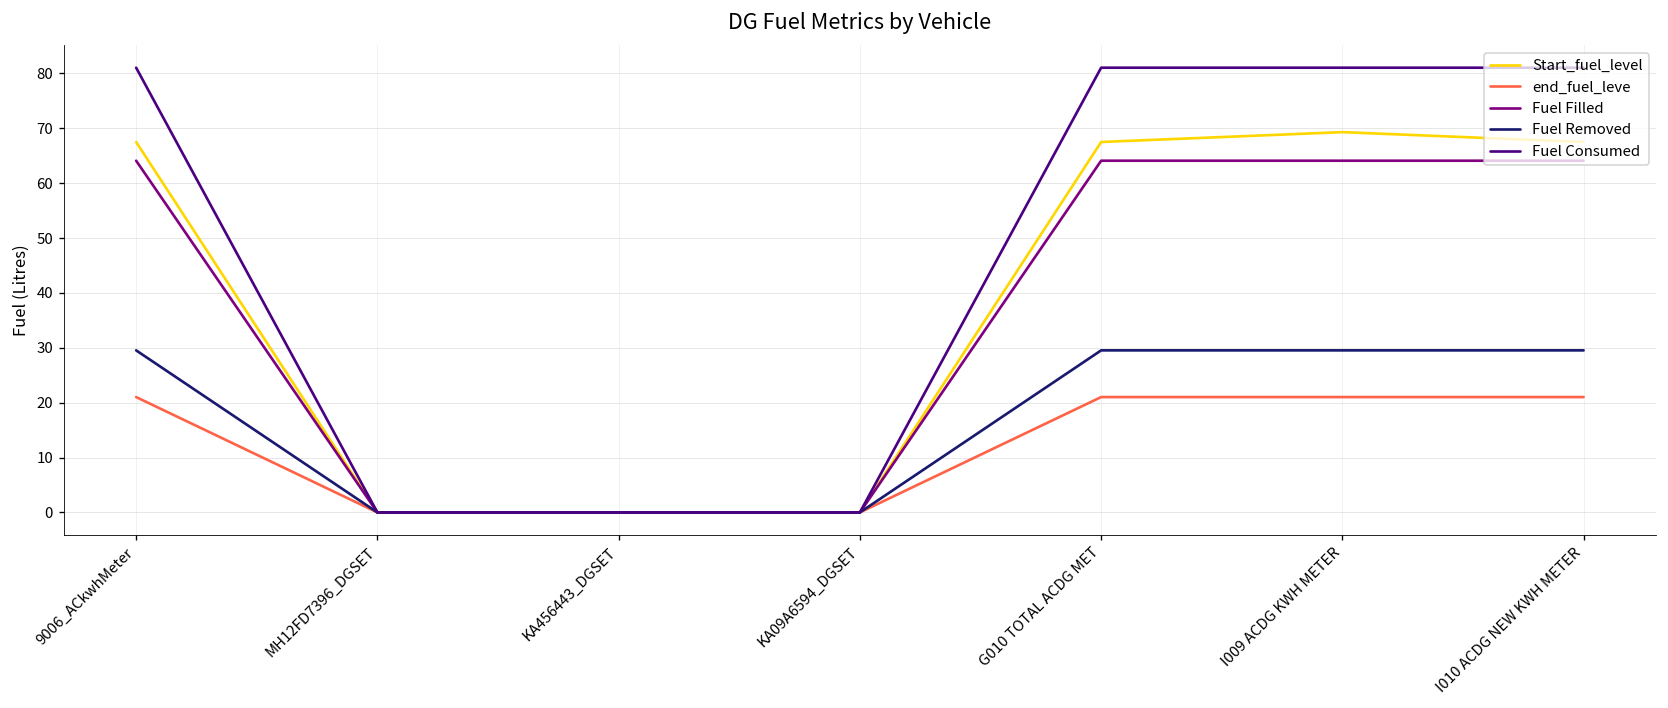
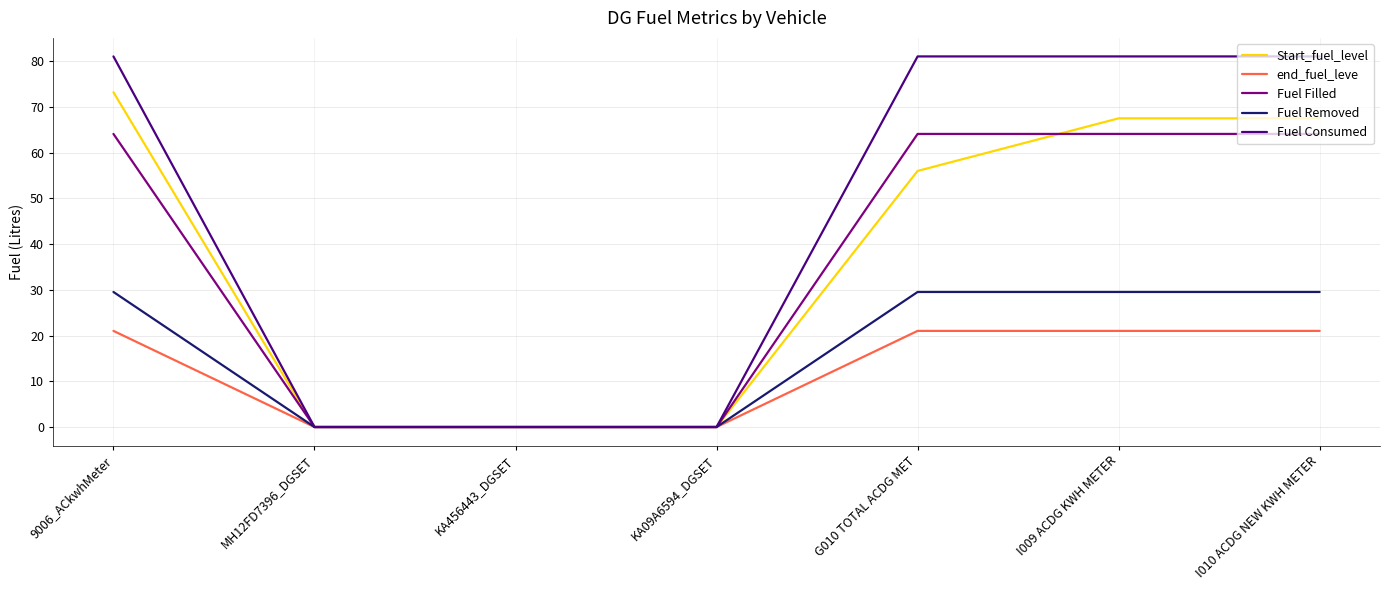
  {
    "Start_fuel_level": {
-     "9006_ACkwhMeter": 68,
-     "G010 TOTAL ACDG MET": 68,
-     "I009 ACDG KWH METER": 69
+     "9006_ACkwhMeter": 73,
+     "G010 TOTAL ACDG MET": 56,
+     "I009 ACDG KWH METER": 68
    },
    "end_fuel_leve": {
      "9006_ACkwhMeter": 21,
      "G010 TOTAL ACDG MET": 21,
      "I009 ACDG KWH METER": 21,
      "I010 ACDG NEW KWH METER": 21
    }
  }
